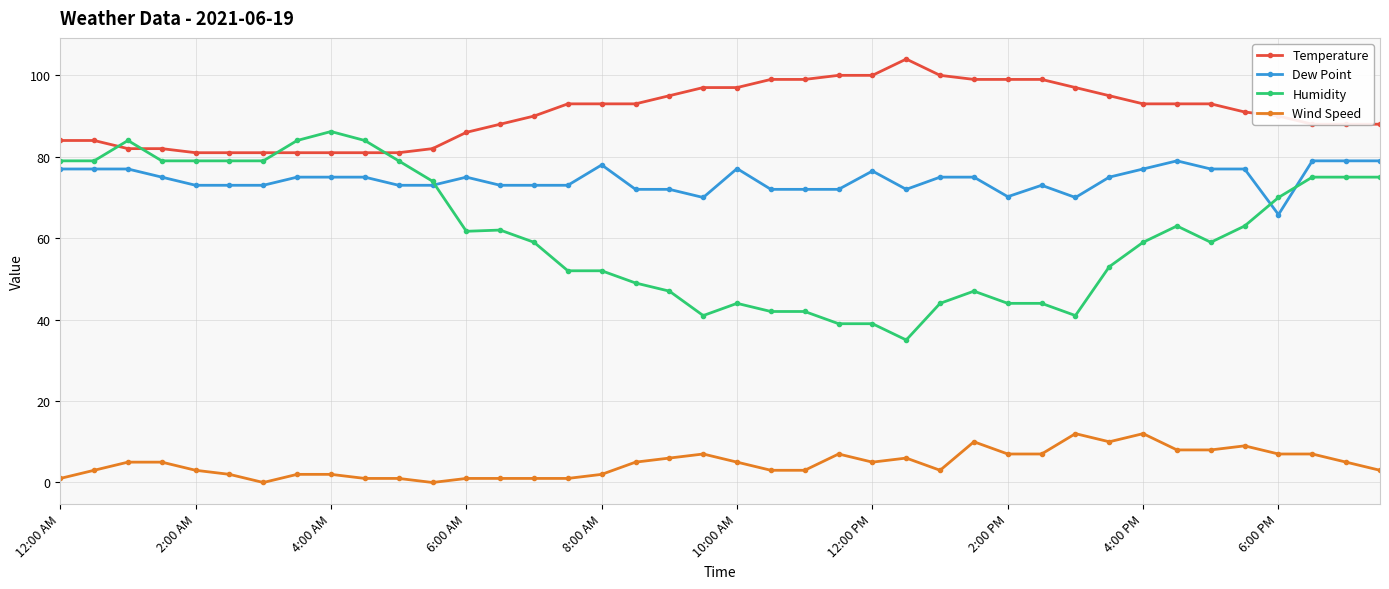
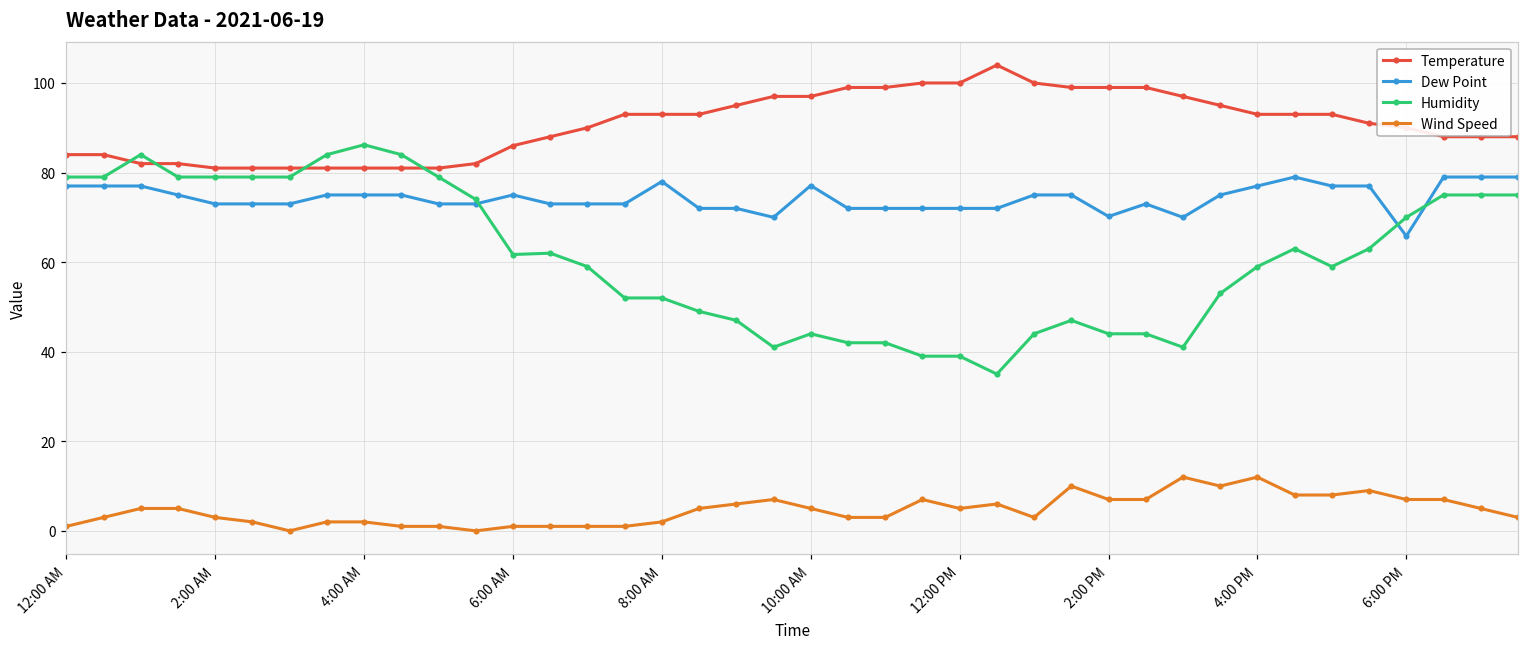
  {
    "Dew Point": {
      "12:00 AM": 77,
      "2:00 AM": 73,
      "4:00 AM": 75,
      "6:00 AM": 75,
      "8:00 AM": 78,
      "10:00 AM": 77,
-     "12:00 PM": 77,
+     "12:00 PM": 72,
      "2:00 PM": 70,
      "4:00 PM": 77,
      "6:00 PM": 66
    },
    "Humidity": {
      "12:00 AM": 79,
      "2:00 AM": 79,
      "4:00 AM": 86,
      "6:00 AM": 62,
      "8:00 AM": 52,
      "10:00 AM": 44,
      "12:00 PM": 39,
      "2:00 PM": 44,
      "4:00 PM": 59,
      "6:00 PM": 70
    }
  }
